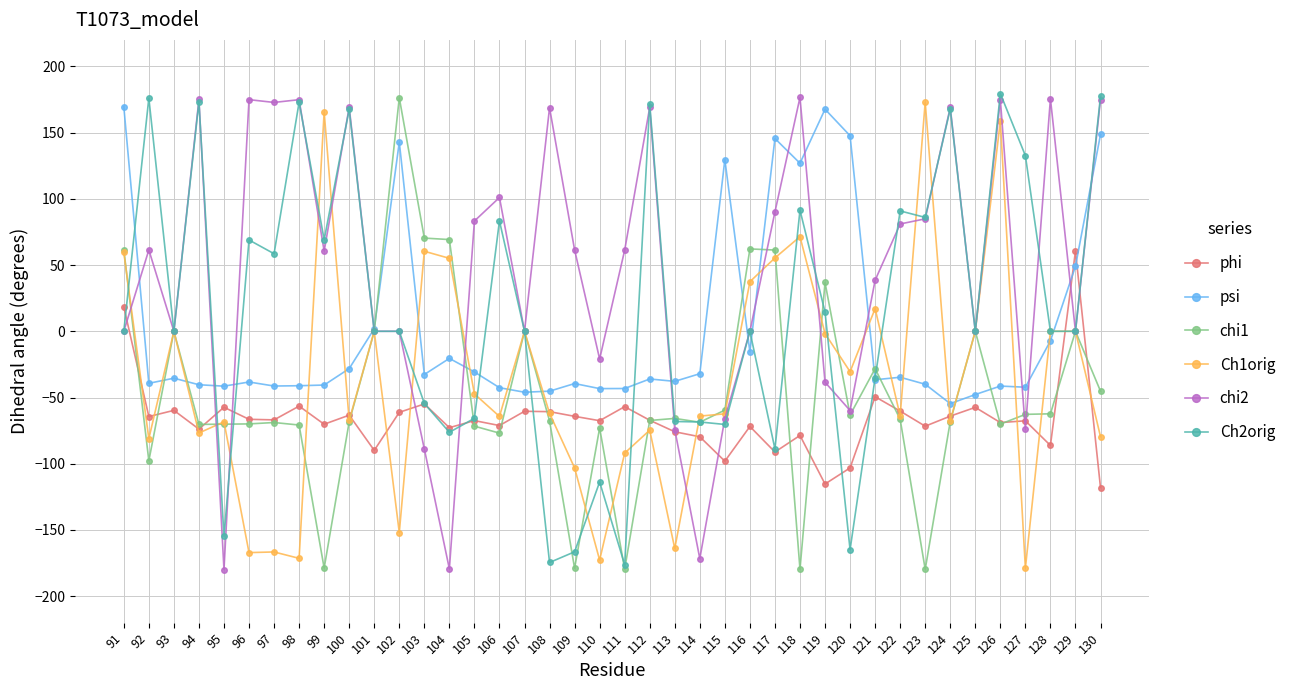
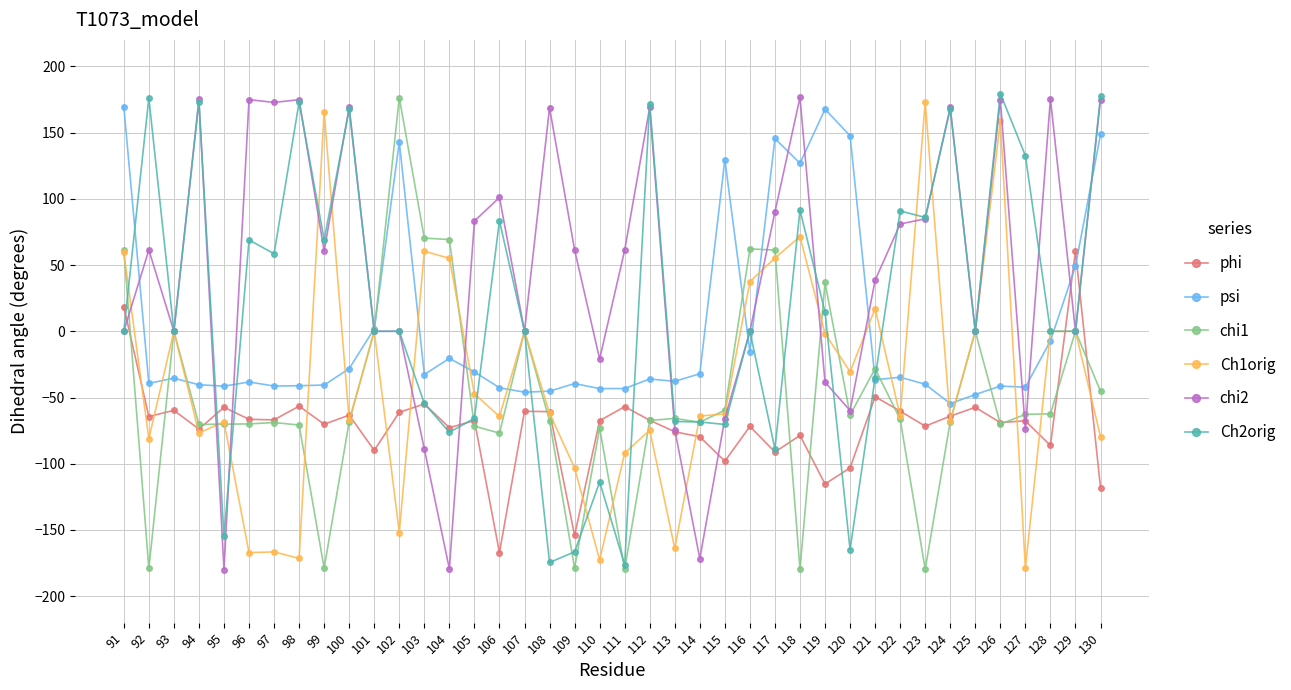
  {
    "phi": {
      "91": 18,
      "92": -64,
      "93": -60,
      "94": -74,
      "95": -57,
      "96": -66,
      "97": -67,
      "98": -57,
      "99": -70,
      "100": -63,
      "101": -90,
      "102": -61,
      "104": -73,
-     "106": -71,
+     "106": -167,
      "107": -60,
-     "109": -64,
+     "109": -154,
      "110": -68,
      "111": -57,
      "114": -80,
      "115": -98,
      "116": -72,
      "117": -91,
      "118": -79,
      "119": -115,
      "120": -103,
      "121": -49,
      "122": -60,
      "123": -72,
      "124": -64,
      "125": -57,
      "127": -68,
      "128": -86,
      "129": 61,
      "130": -118
    },
    "psi": {
      "91": 170,
      "92": -39,
      "93": -35,
      "94": -40,
      "95": -41,
      "96": -38,
      "97": -41,
      "98": -41,
      "99": -41,
      "100": -28,
      "101": 2,
      "102": 143,
      "103": -33,
      "104": -20,
      "105": -31,
      "106": -43,
      "107": -46,
      "108": -45,
      "109": -39,
      "110": -43,
      "111": -43,
      "112": -36,
      "113": -38,
      "114": -32,
      "115": 130,
      "116": -16,
      "117": 146,
      "118": 127,
      "119": 168,
      "120": 148,
      "122": -35,
      "123": -40,
      "124": -55,
      "125": -48,
      "126": -41,
      "127": -42,
      "128": -7,
      "129": 49,
      "130": 149
    },
    "chi1": {
      "91": 62,
-     "92": -98,
+     "92": -179,
      "94": -70,
      "96": -70,
      "97": -69,
      "98": -71,
      "99": -179,
      "102": 176,
      "103": 70,
      "104": 69,
      "105": -72,
      "106": -77,
      "108": -68,
      "109": -179,
      "110": -73,
      "111": -180,
      "113": -66,
      "115": -60,
      "116": 62,
      "117": 61,
      "118": -180,
      "119": 37,
      "120": -63,
      "121": -28,
      "122": -66,
      "123": -180,
      "127": -63,
      "128": -62,
      "130": -45
    },
    "Ch1orig": {
      "91": 60,
      "92": -81,
      "94": -77,
      "96": -167,
      "97": -167,
      "98": -171,
      "99": 166,
      "102": -152,
      "103": 60,
      "104": 55,
      "105": -47,
      "106": -64,
      "109": -103,
      "110": -173,
      "111": -92,
      "112": -75,
      "113": -164,
      "114": -64,
      "115": -62,
      "116": 37,
      "117": 55,
      "118": 71,
      "119": -2,
      "120": -31,
      "121": 17,
      "122": -64,
      "123": 173,
      "126": 159,
      "127": -179,
      "130": -80
    },
    "chi2": {
      "92": 61,
      "95": -180,
      "96": 175,
      "97": 173,
      "99": 61,
      "103": -89,
      "104": -179,
      "105": 83,
      "106": 101,
      "108": 169,
      "109": 62,
      "110": -21,
      "111": 61,
      "112": 169,
      "114": -172,
      "115": -66,
      "117": 90,
      "118": 177,
      "119": -38,
      "120": -60,
      "121": 39,
      "122": 81,
      "126": 175,
      "127": -74,
      "128": 176,
      "130": 175
    },
    "Ch2orig": {
      "92": 176,
      "95": -155,
      "96": 69,
      "97": 59,
      "99": 69,
      "104": -76,
      "106": 83,
      "108": -175,
      "109": -166,
      "110": -114,
      "111": -176,
      "112": 172,
      "113": -68,
      "115": -70,
      "117": -89,
      "118": 91,
      "119": 15,
      "120": -165,
      "122": 91,
      "126": 180,
      "127": 133,
      "130": 177
    }
  }
